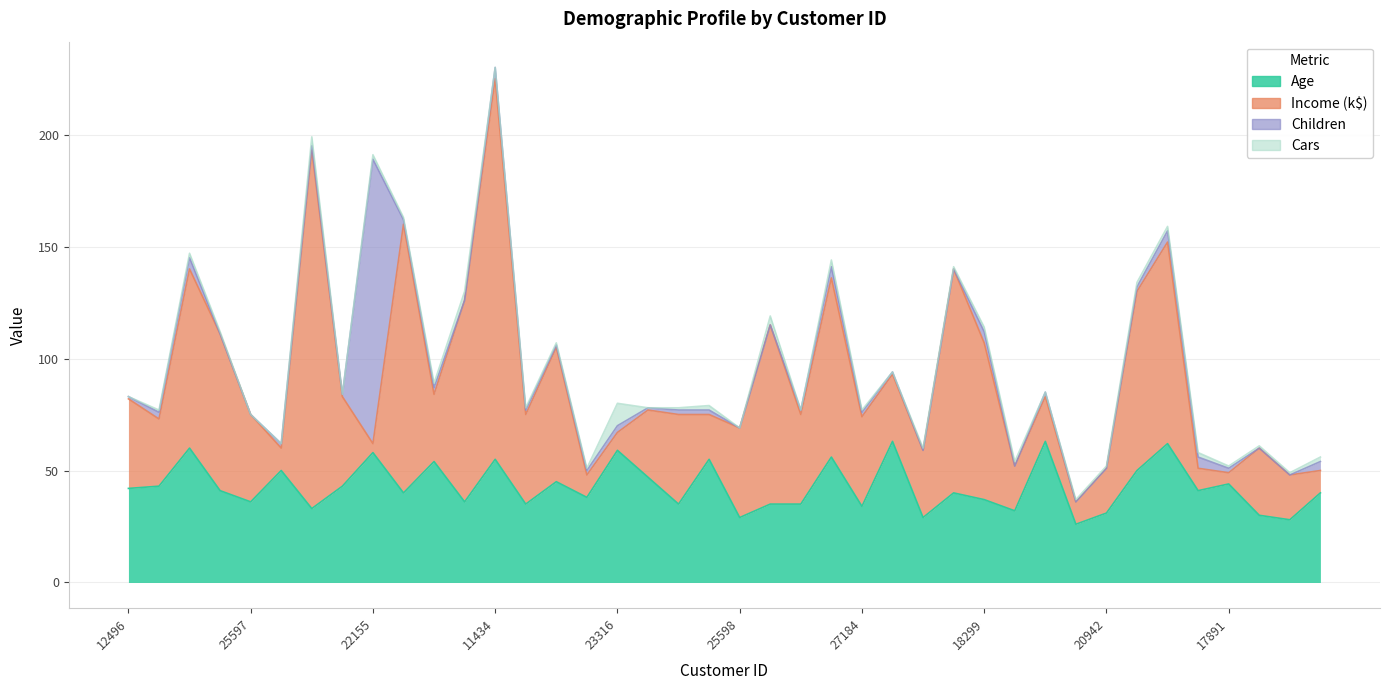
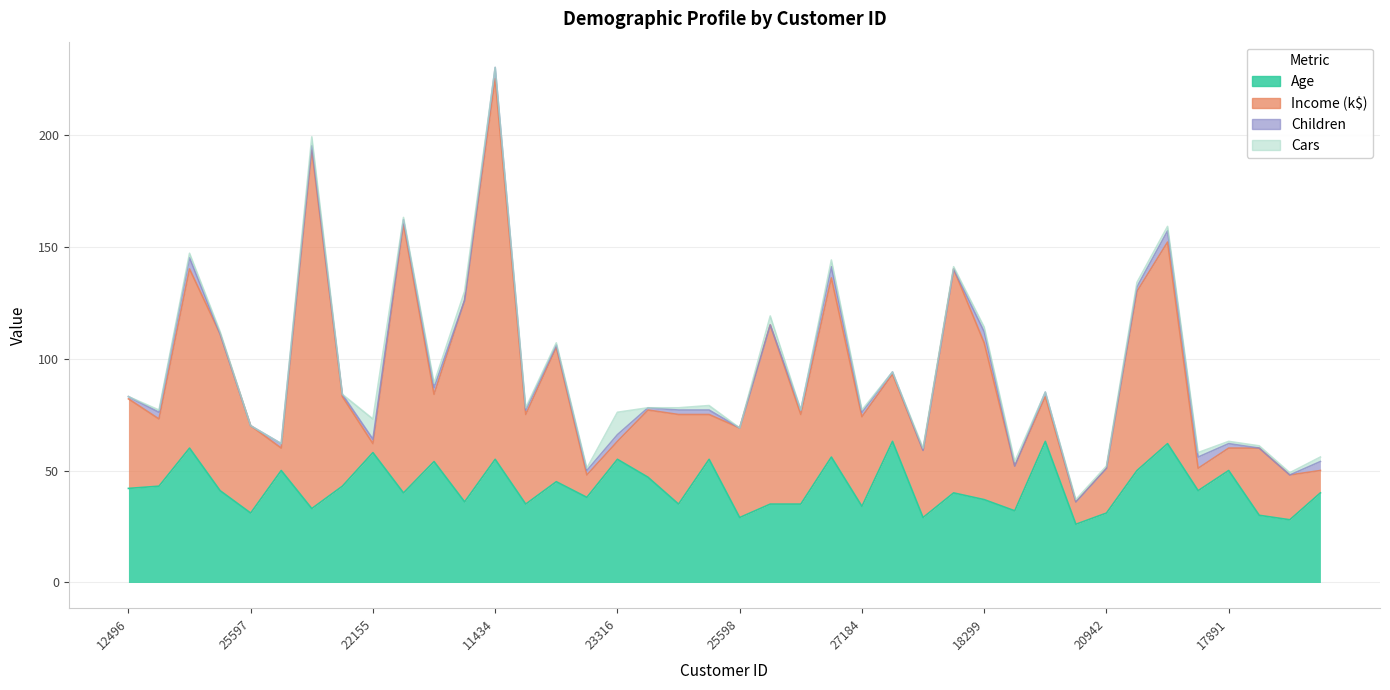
  {
    "Age": {
      "12496": 42,
-     "25597": 36,
+     "25597": 31,
      "22155": 58,
      "11434": 55,
-     "23316": 59,
+     "23316": 55,
      "25598": 29,
      "27184": 34,
      "18299": 37,
      "20942": 31,
-     "17891": 44
+     "17891": 50
    },
    "Income (k$)": {
      "22155": 4,
      "11434": 170,
      "23316": 8,
      "27184": 40,
      "18299": 70,
-     "17891": 5
+     "17891": 10
    },
    "Children": {
-     "22155": 127,
+     "22155": 2,
      "23316": 3,
      "18299": 5
    },
    "Cars": {
-     "22155": 2,
+     "22155": 9,
      "23316": 10,
      "18299": 2
    }
  }
